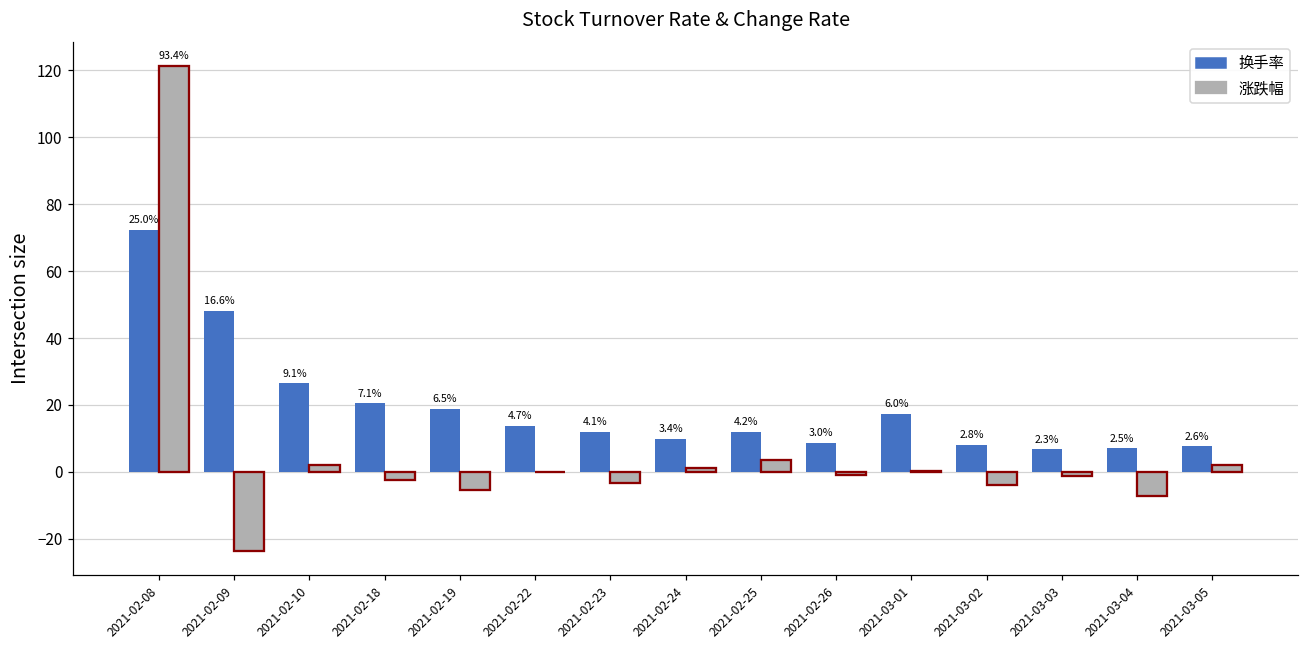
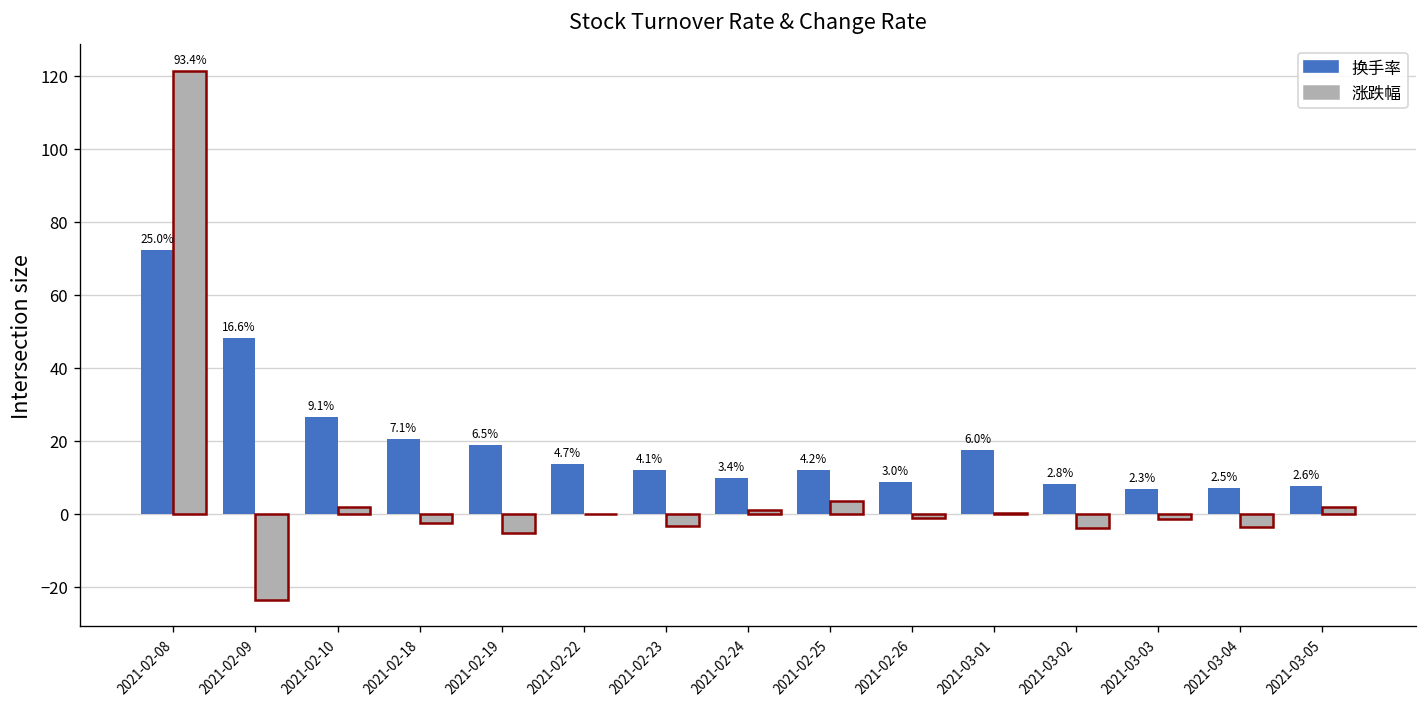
  {
    "涨跌幅": {
      "2021-02-09": -24,
      "2021-02-10": 2,
      "2021-02-18": -3,
      "2021-02-19": -5,
      "2021-02-23": -3,
      "2021-02-24": 1,
      "2021-02-25": 3,
      "2021-02-26": -1,
      "2021-03-02": -4,
      "2021-03-03": -1,
-     "2021-03-04": -7,
+     "2021-03-04": -4,
      "2021-03-05": 2
    }
  }
